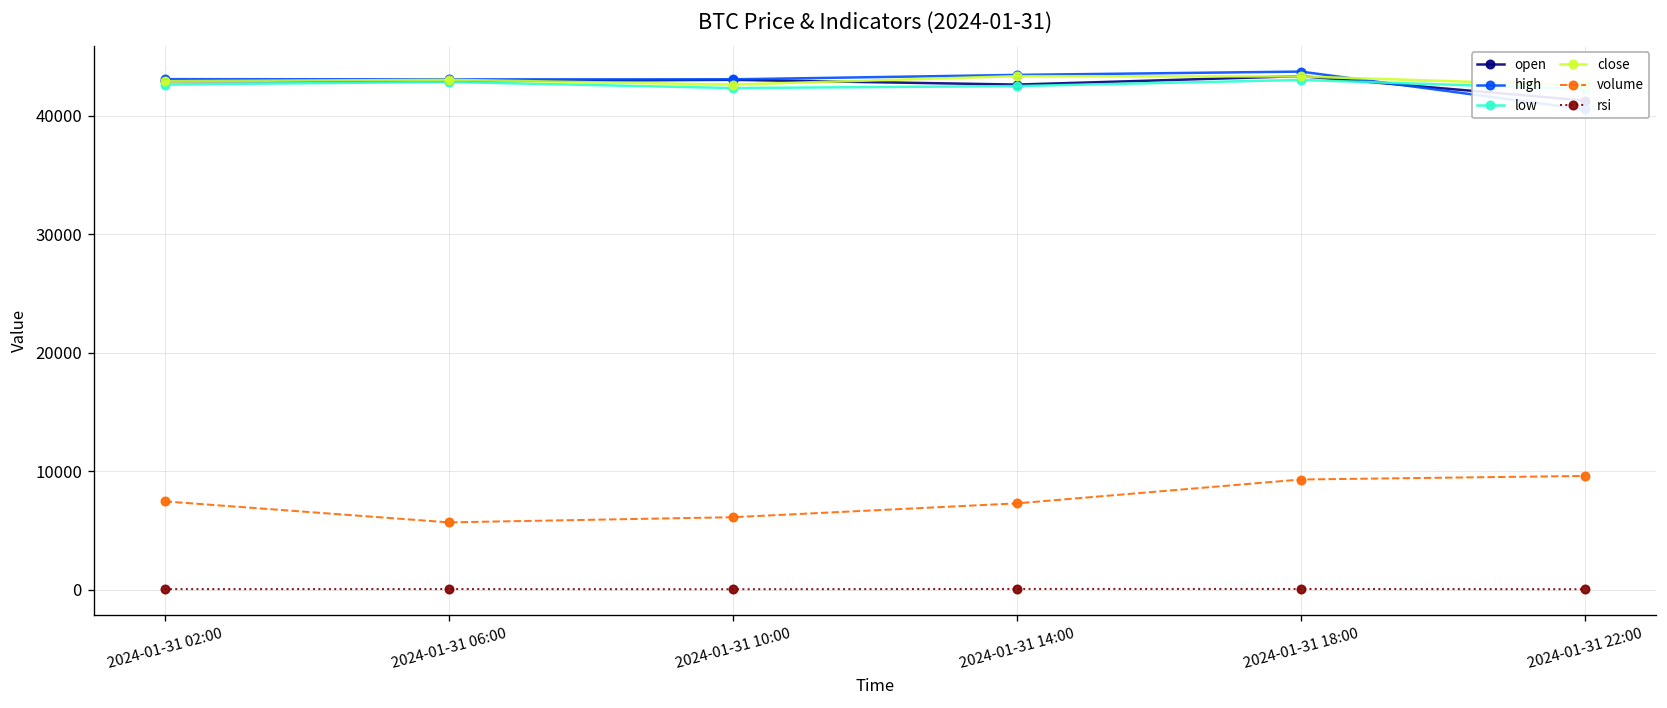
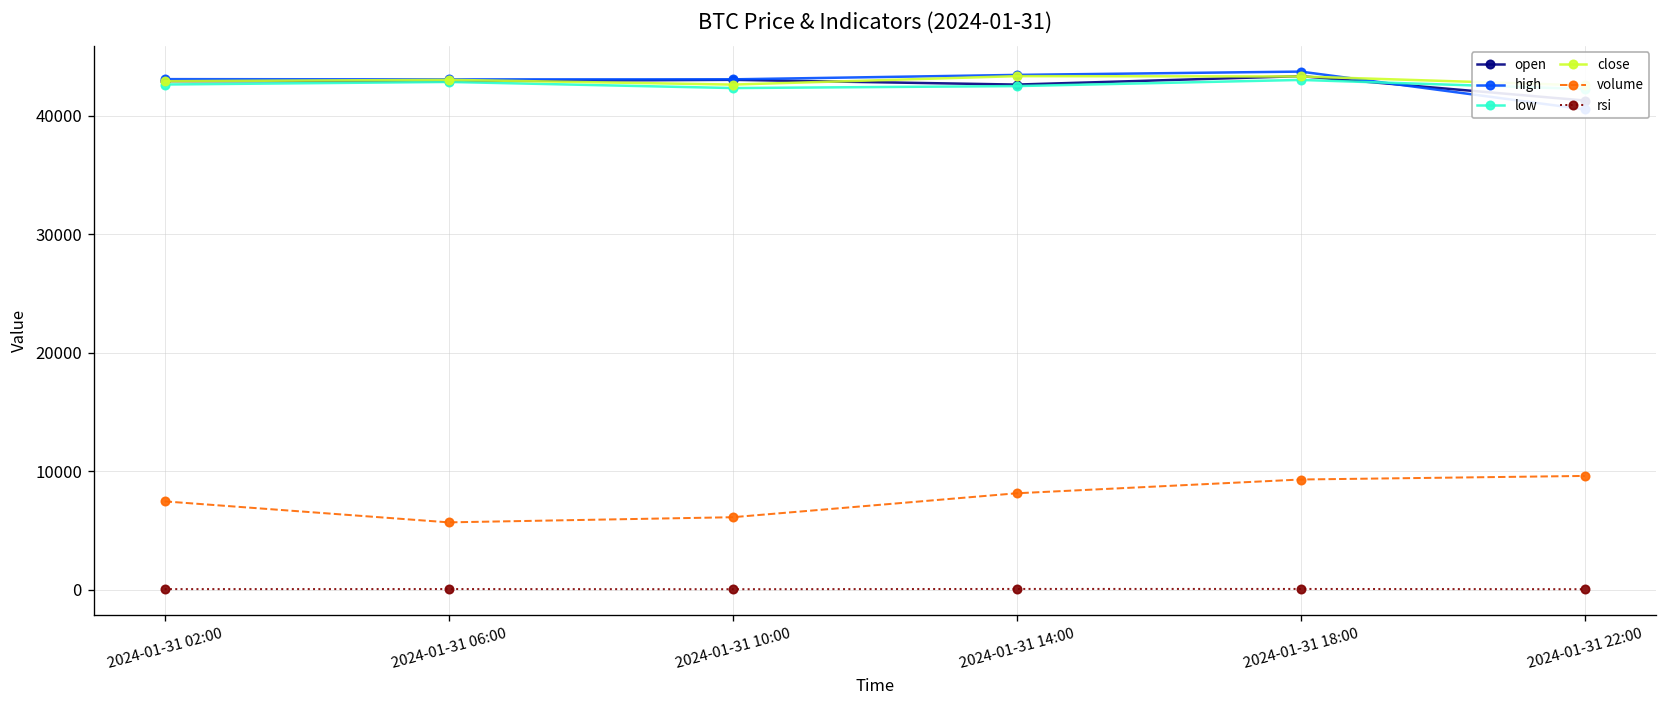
  {
    "high": {
      "2024-01-31 18:00": 44000
    },
    "low": {
      "2024-01-31 02:00": 43000,
      "2024-01-31 10:00": 42000,
      "2024-01-31 18:00": 43000
    },
    "close": {
      "2024-01-31 10:00": 43000
    },
    "volume": {
      "2024-01-31 02:00": 7000,
      "2024-01-31 06:00": 6000,
      "2024-01-31 10:00": 6000,
-     "2024-01-31 14:00": 7000,
+     "2024-01-31 14:00": 8000,
      "2024-01-31 18:00": 9000,
      "2024-01-31 22:00": 10000
    },
    "rsi": {
      "2024-01-31 02:00": 0,
      "2024-01-31 06:00": 0,
      "2024-01-31 10:00": 0,
      "2024-01-31 14:00": 0,
      "2024-01-31 18:00": 0,
      "2024-01-31 22:00": 0
    }
  }
